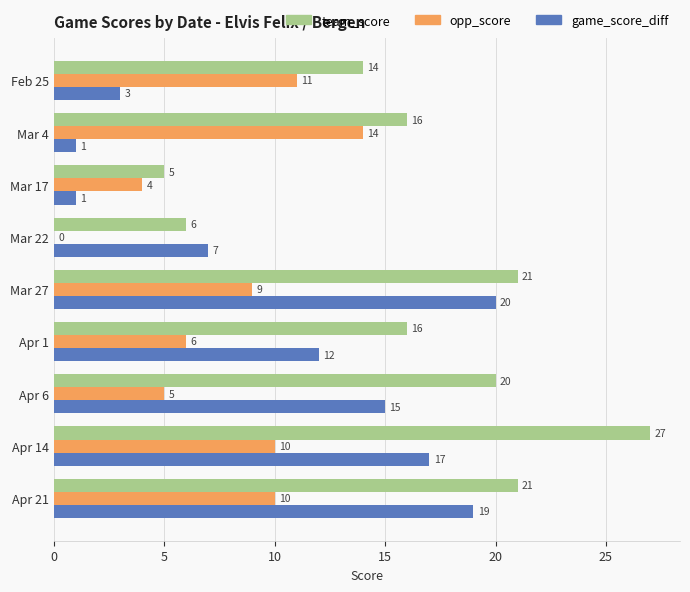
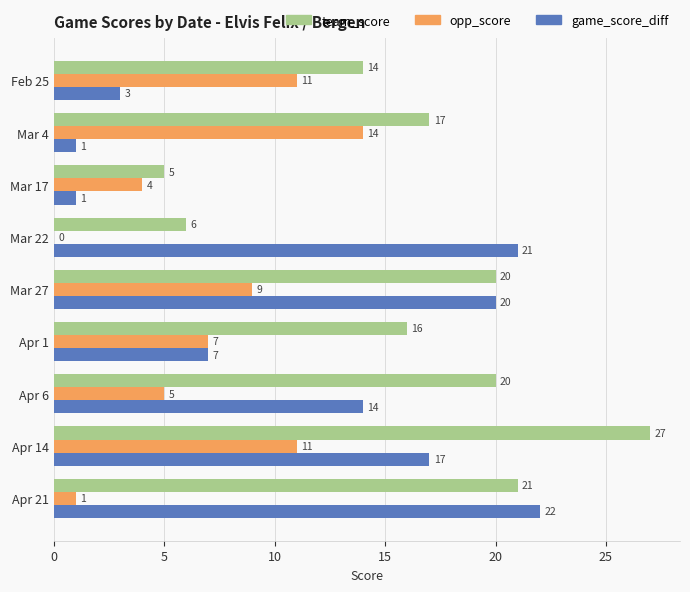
  {
    "team_score": {
      "Feb 25": 14,
-     "Mar 4": 16,
+     "Mar 4": 17,
      "Mar 17": 5,
      "Mar 22": 6,
-     "Mar 27": 21,
+     "Mar 27": 20,
      "Apr 1": 16,
      "Apr 6": 20,
      "Apr 14": 27,
      "Apr 21": 21
    },
    "opp_score": {
      "Feb 25": 11,
      "Mar 4": 14,
      "Mar 17": 4,
      "Mar 22": 0,
      "Mar 27": 9,
-     "Apr 1": 6,
+     "Apr 1": 7,
      "Apr 6": 5,
-     "Apr 14": 10,
-     "Apr 21": 10
+     "Apr 14": 11,
+     "Apr 21": 1
    },
    "game_score_diff": {
      "Feb 25": 3,
      "Mar 4": 1,
      "Mar 17": 1,
-     "Mar 22": 7,
+     "Mar 22": 21,
      "Mar 27": 20,
-     "Apr 1": 12,
-     "Apr 6": 15,
+     "Apr 1": 7,
+     "Apr 6": 14,
      "Apr 14": 17,
-     "Apr 21": 19
+     "Apr 21": 22
    }
  }
